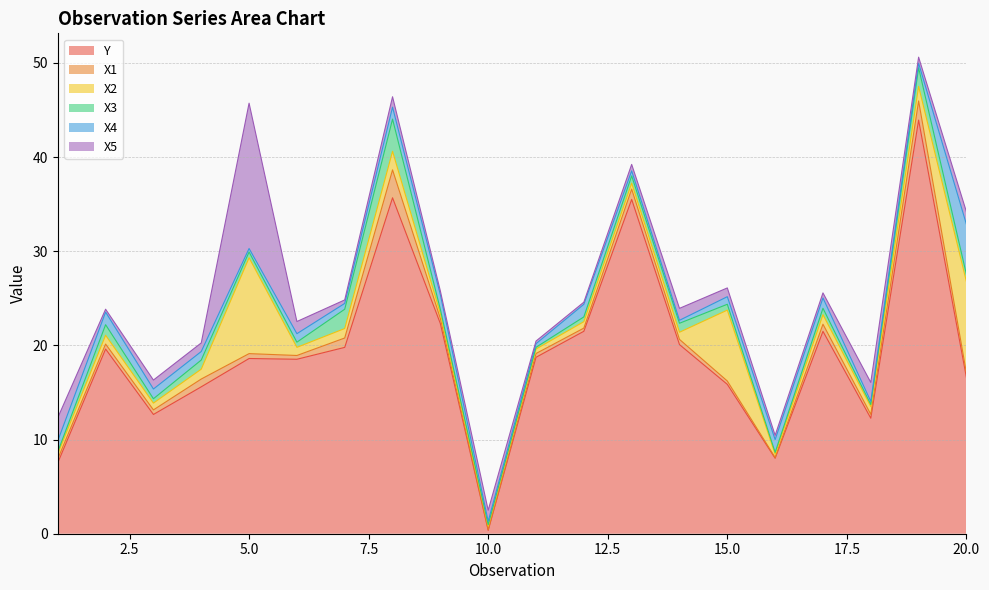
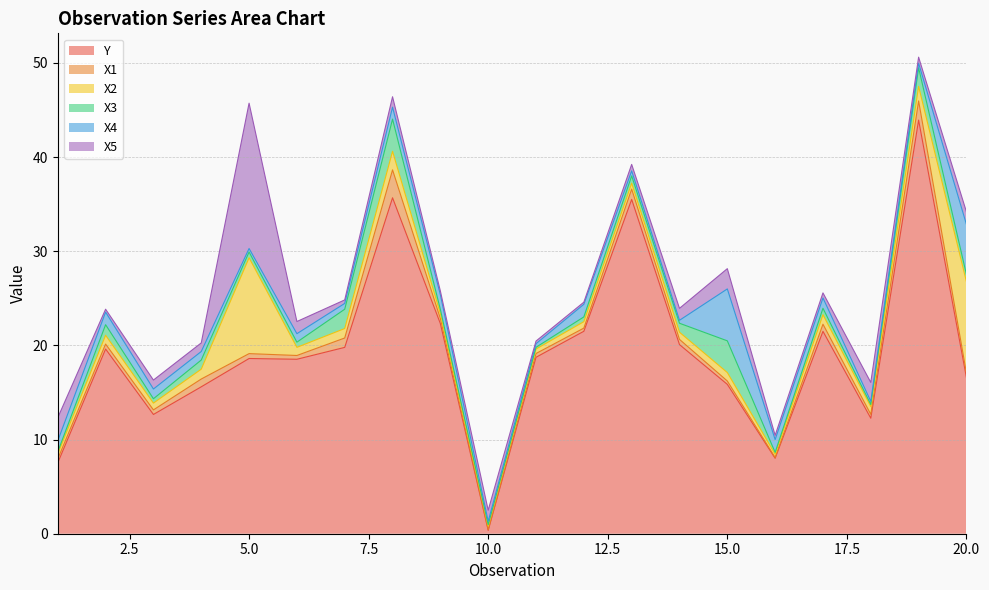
  {
    "X2": {
      "5.0": 10,
-     "15.0": 8,
+     "15.0": 1,
      "20.0": 10
    },
    "X3": {
      "5.0": 1,
-     "15.0": 1,
+     "15.0": 3,
      "20.0": 1
    },
    "X4": {
      "5.0": 0,
      "10.0": 0,
-     "15.0": 1,
+     "15.0": 6,
      "20.0": 5
    },
    "X5": {
      "5.0": 15,
      "10.0": 1,
-     "15.0": 1,
+     "15.0": 2,
      "20.0": 1
    }
  }
